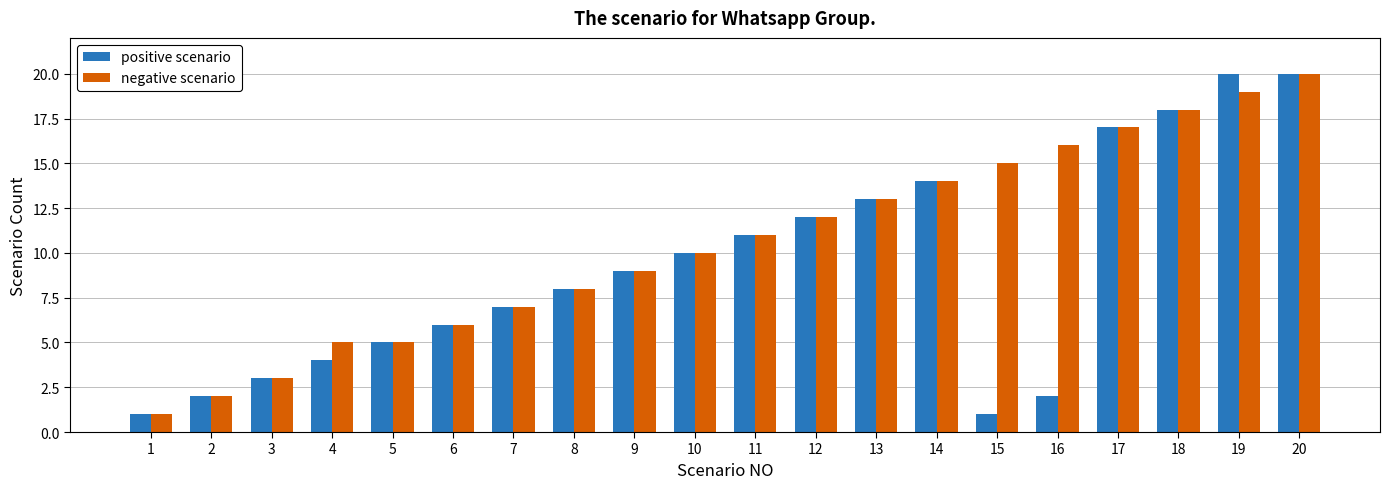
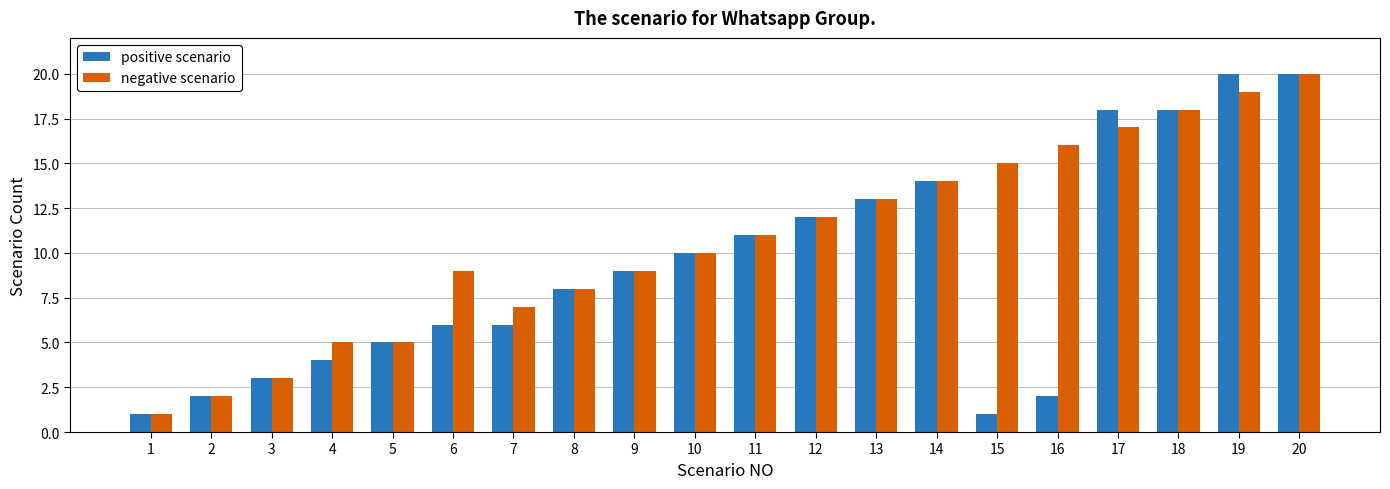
  {
    "positive scenario": {
      "1": 1,
      "2": 2,
      "3": 3,
      "4": 4,
      "5": 5,
      "6": 6,
-     "7": 7,
+     "7": 6,
      "8": 8,
      "9": 9,
      "10": 10,
      "11": 11,
      "12": 12,
      "13": 13,
      "14": 14,
      "15": 1,
      "16": 2,
-     "17": 17,
+     "17": 18,
      "18": 18,
      "19": 20,
      "20": 20
    },
    "negative scenario": {
      "1": 1,
      "2": 2,
      "3": 3,
      "4": 5,
      "5": 5,
-     "6": 6,
+     "6": 9,
      "7": 7,
      "8": 8,
      "9": 9,
      "10": 10,
      "11": 11,
      "12": 12,
      "13": 13,
      "14": 14,
      "15": 15,
      "16": 16,
      "17": 17,
      "18": 18,
      "19": 19,
      "20": 20
    }
  }
